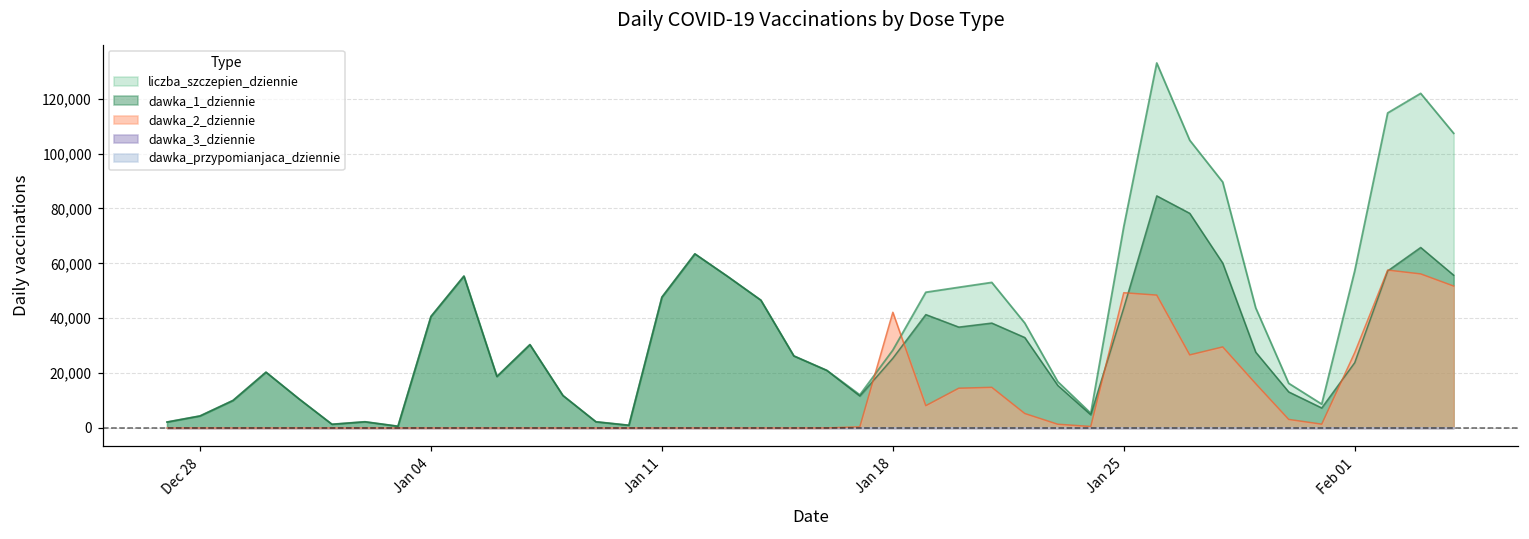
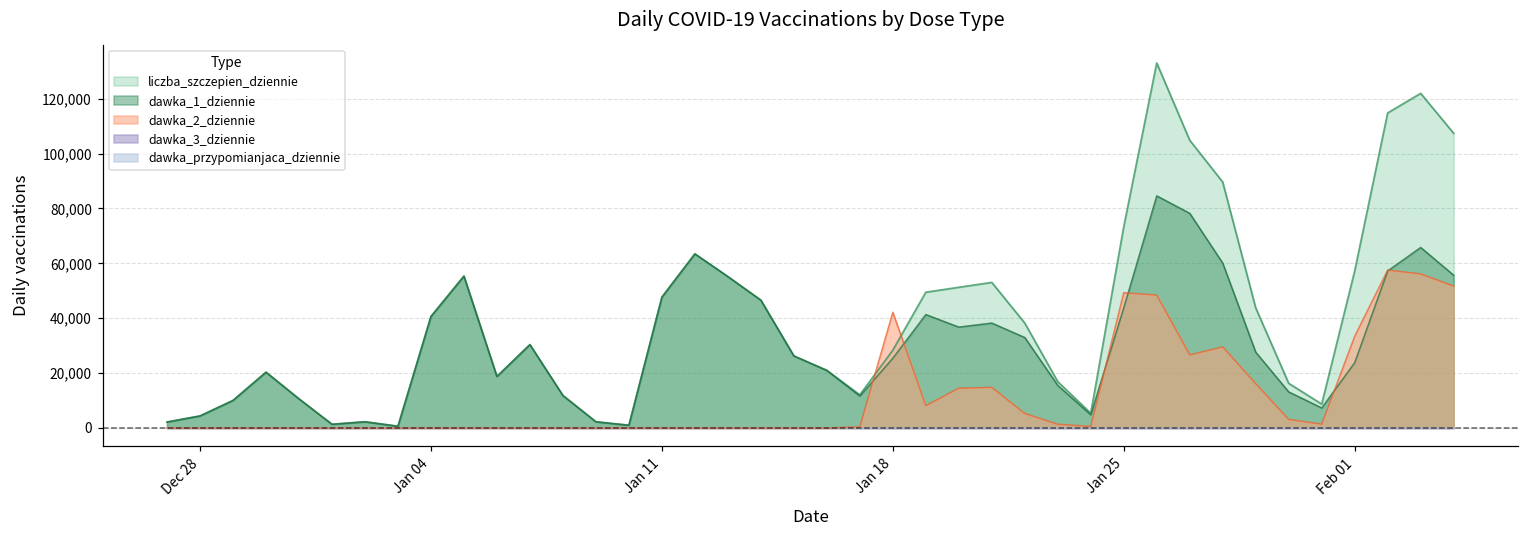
  {
    "dawka_2_dziennie": {
      "Jan 18": "42,000",
      "Jan 25": "49,000",
-     "Feb 01": "27,000"
+     "Feb 01": "33,000"
    }
  }
